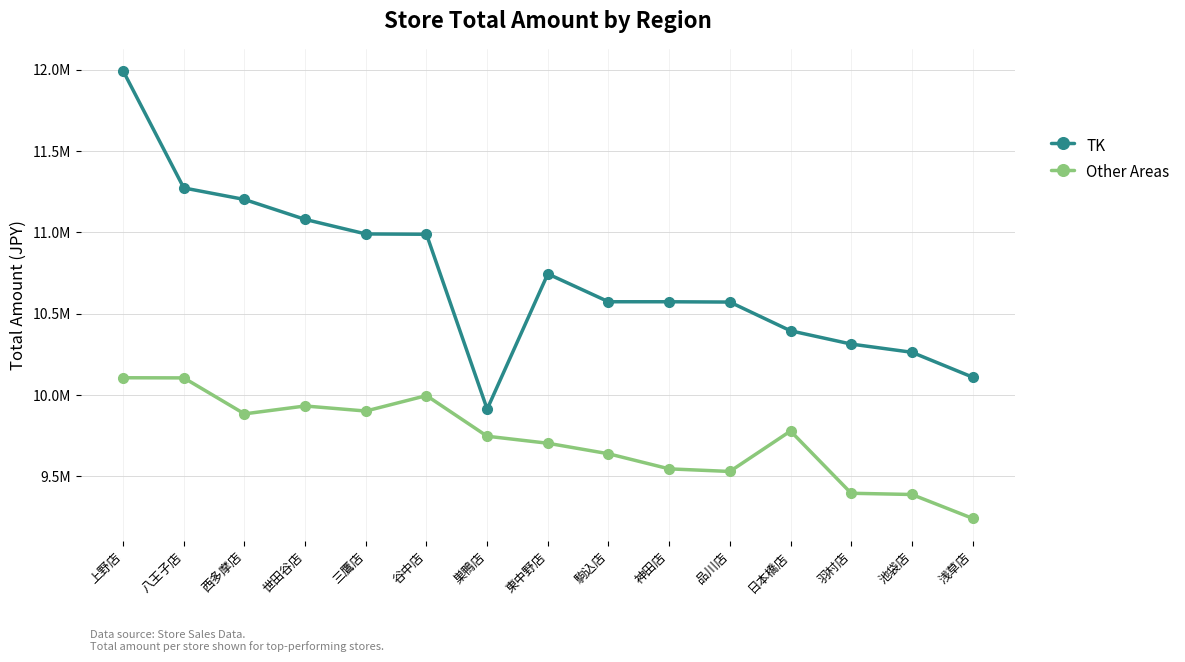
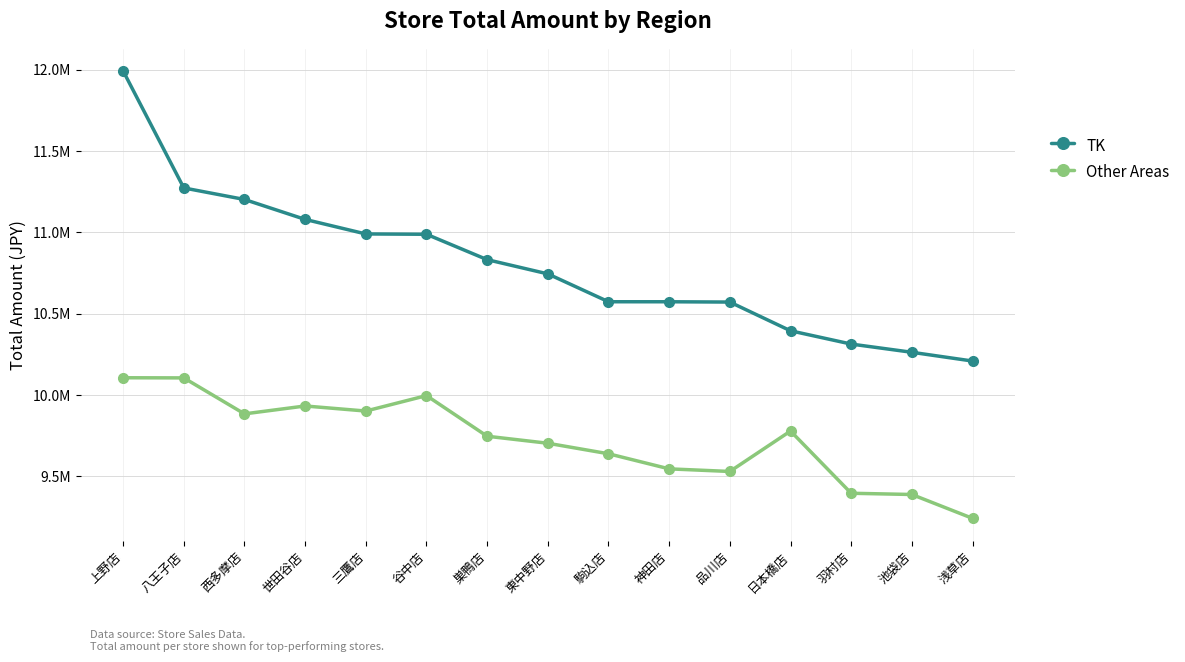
  {
    "TK": {
      "上野店": 11990000,
      "八王子店": 11270000,
      "西多摩店": 11200000,
      "世田谷店": 11080000,
      "三鷹店": 10990000,
      "谷中店": 10990000,
-     "巣鴨店": 9910000,
+     "巣鴨店": 10830000,
      "東中野店": 10740000,
      "駒込店": 10570000,
      "神田店": 10570000,
      "品川店": 10570000,
      "日本橋店": 10390000,
      "羽村店": 10310000,
      "池袋店": 10260000,
-     "浅草店": 10110000
+     "浅草店": 10210000
    },
    "Other Areas": {
      "上野店": 10110000,
      "八王子店": 10100000,
      "西多摩店": 9880000,
      "世田谷店": 9930000,
      "三鷹店": 9900000,
      "谷中店": 10000000,
      "巣鴨店": 9750000,
      "東中野店": 9700000,
      "駒込店": 9640000,
      "神田店": 9540000,
      "品川店": 9530000,
      "日本橋店": 9780000,
      "羽村店": 9390000,
      "池袋店": 9390000,
      "浅草店": 9240000
    }
  }
